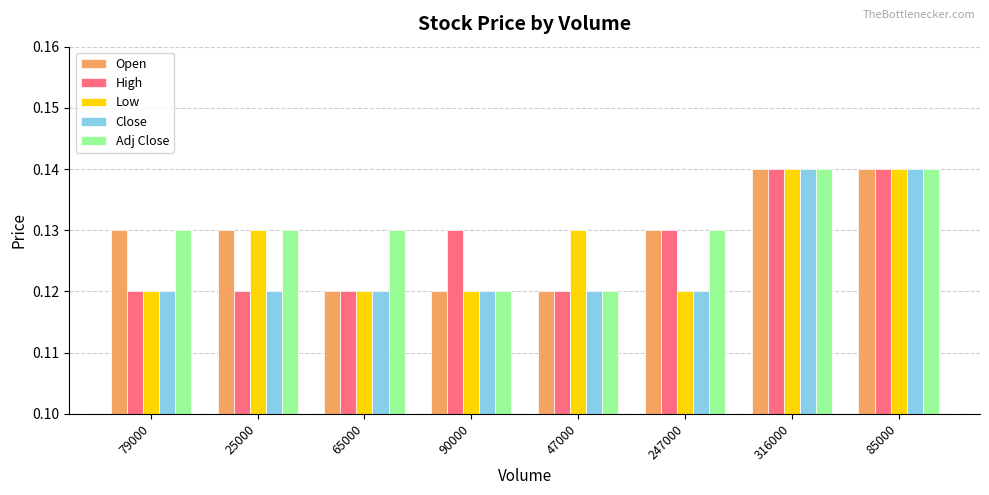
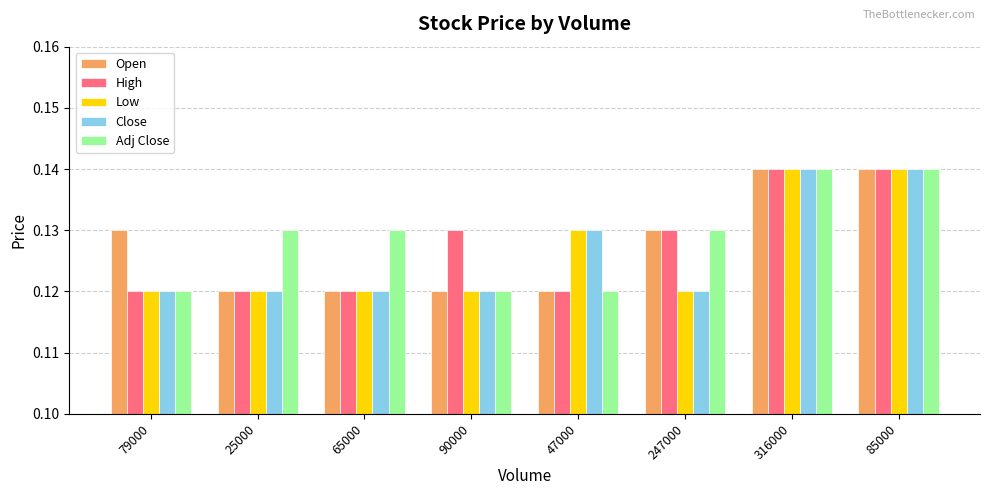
  {
    "Open": {
      "79000": 0.13,
-     "25000": 0.13,
+     "25000": 0.12,
      "65000": 0.12,
      "90000": 0.12,
      "47000": 0.12,
      "247000": 0.13,
      "316000": 0.14,
      "85000": 0.14
    },
    "High": {
      "79000": 0.12,
      "25000": 0.12,
      "65000": 0.12,
      "90000": 0.13,
      "47000": 0.12,
      "247000": 0.13,
      "316000": 0.14,
      "85000": 0.14
    },
    "Low": {
      "79000": 0.12,
-     "25000": 0.13,
+     "25000": 0.12,
      "65000": 0.12,
      "90000": 0.12,
      "47000": 0.13,
      "247000": 0.12,
      "316000": 0.14,
      "85000": 0.14
    },
    "Close": {
      "79000": 0.12,
      "25000": 0.12,
      "65000": 0.12,
      "90000": 0.12,
-     "47000": 0.12,
+     "47000": 0.13,
      "247000": 0.12,
      "316000": 0.14,
      "85000": 0.14
    },
    "Adj Close": {
-     "79000": 0.13,
+     "79000": 0.12,
      "25000": 0.13,
      "65000": 0.13,
      "90000": 0.12,
      "47000": 0.12,
      "247000": 0.13,
      "316000": 0.14,
      "85000": 0.14
    }
  }
